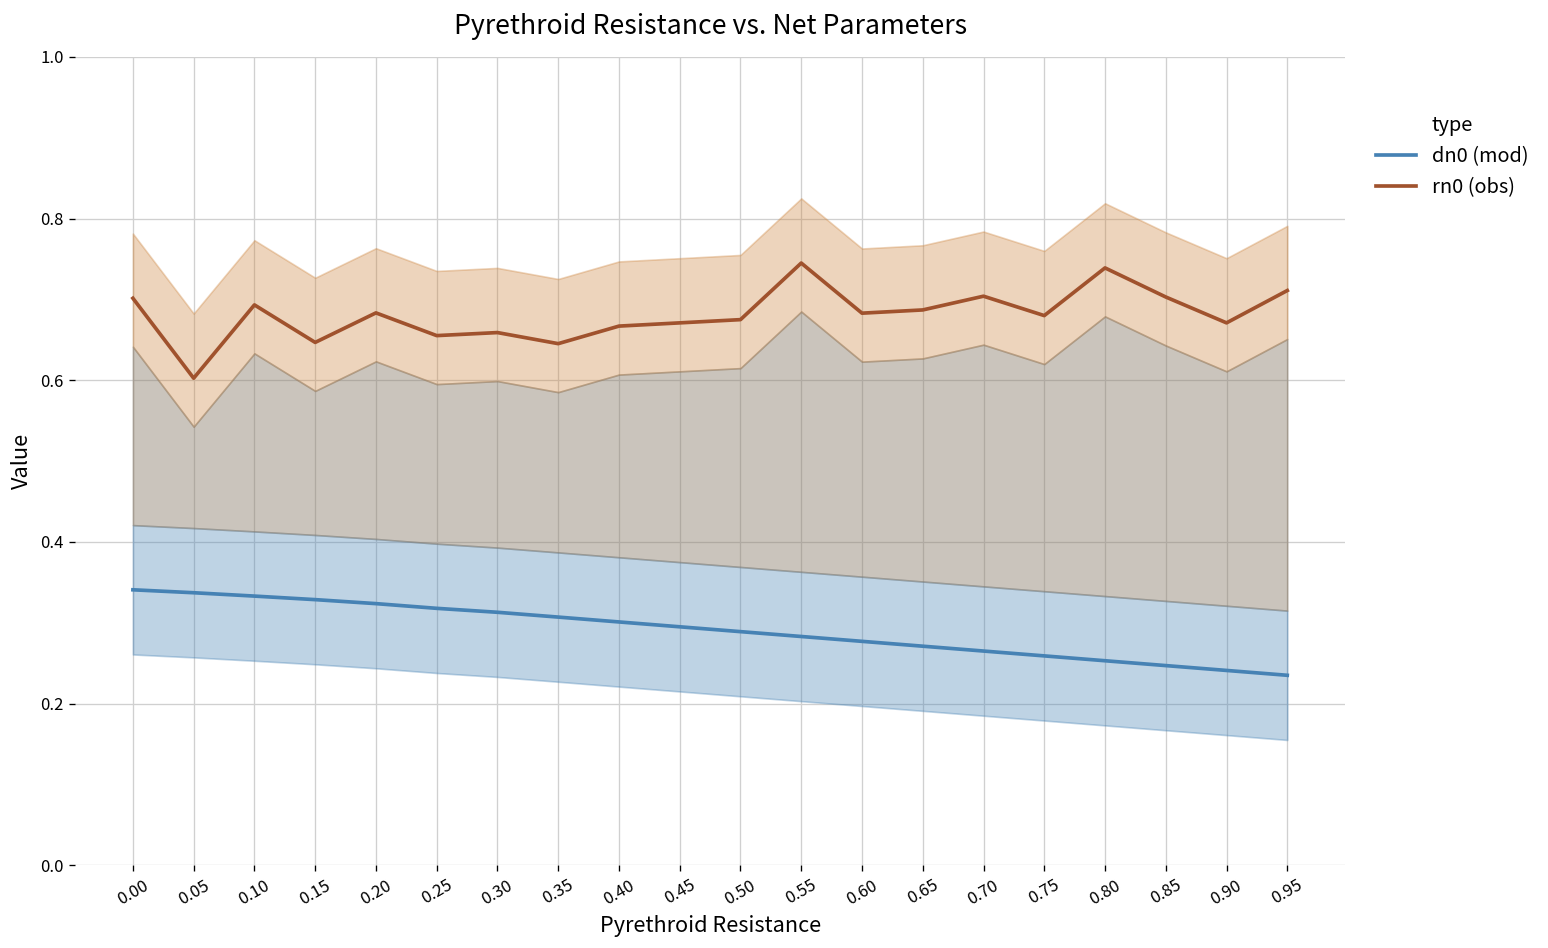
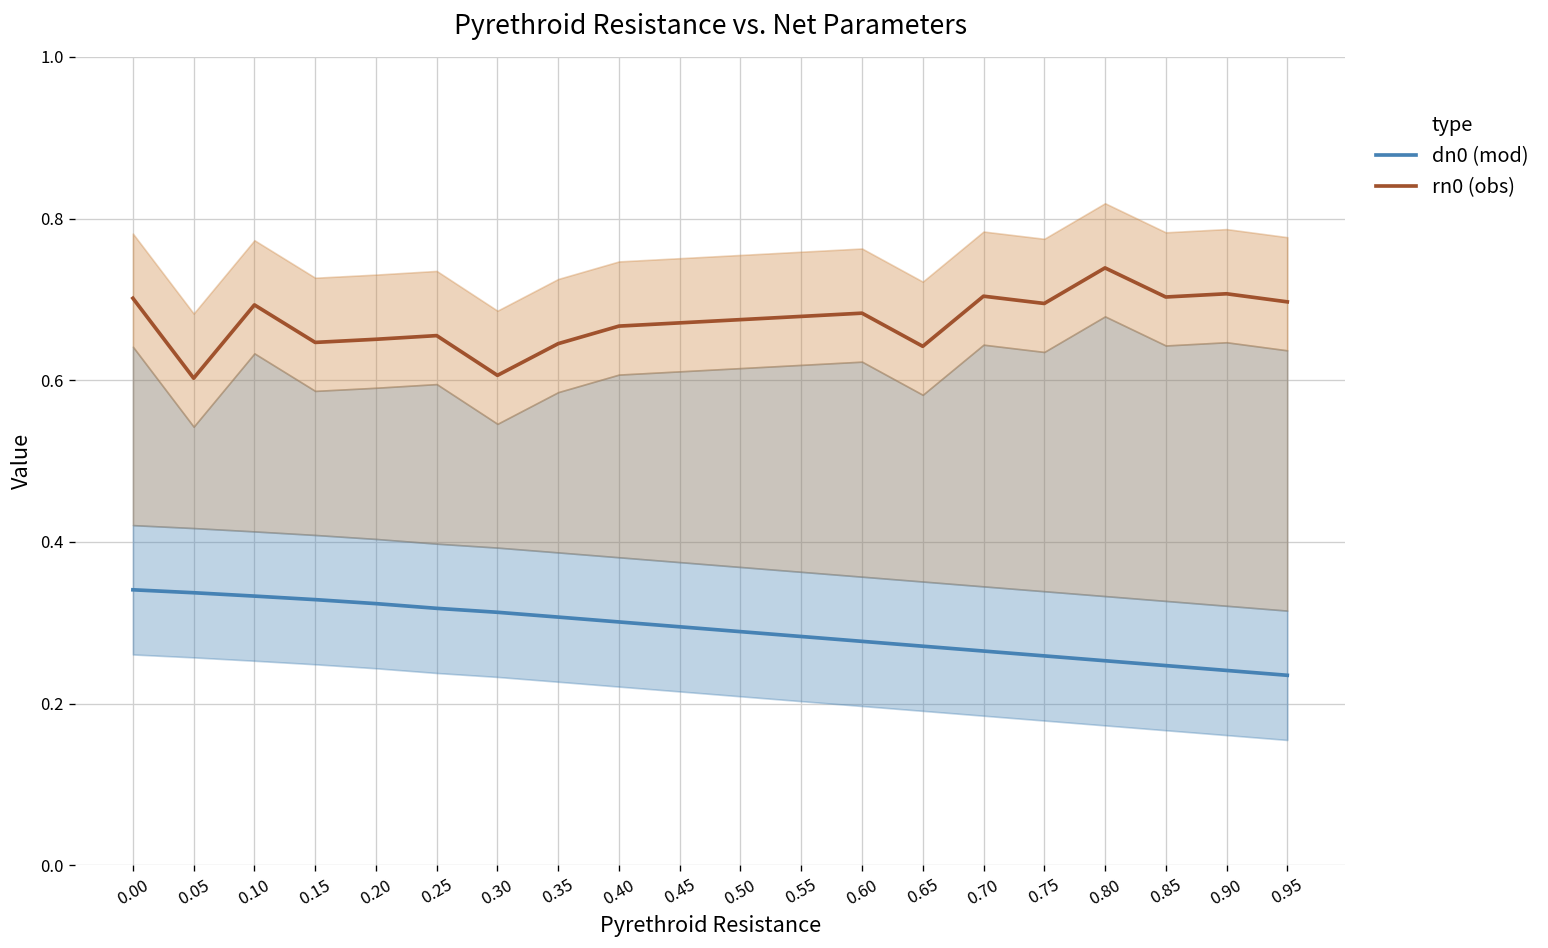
  {
    "rn0 (obs)": {
      "0.00": 0.70,
      "0.05": 0.60,
      "0.10": 0.69,
      "0.15": 0.65,
-     "0.20": 0.68,
+     "0.20": 0.65,
      "0.25": 0.66,
-     "0.30": 0.66,
+     "0.30": 0.61,
      "0.35": 0.65,
      "0.40": 0.67,
      "0.45": 0.67,
      "0.50": 0.68,
-     "0.55": 0.75,
+     "0.55": 0.68,
      "0.60": 0.68,
-     "0.65": 0.69,
+     "0.65": 0.64,
      "0.70": 0.70,
-     "0.75": 0.68,
+     "0.75": 0.70,
      "0.80": 0.74,
      "0.85": 0.70,
-     "0.90": 0.67,
-     "0.95": 0.71
+     "0.90": 0.71,
+     "0.95": 0.70
    }
  }
